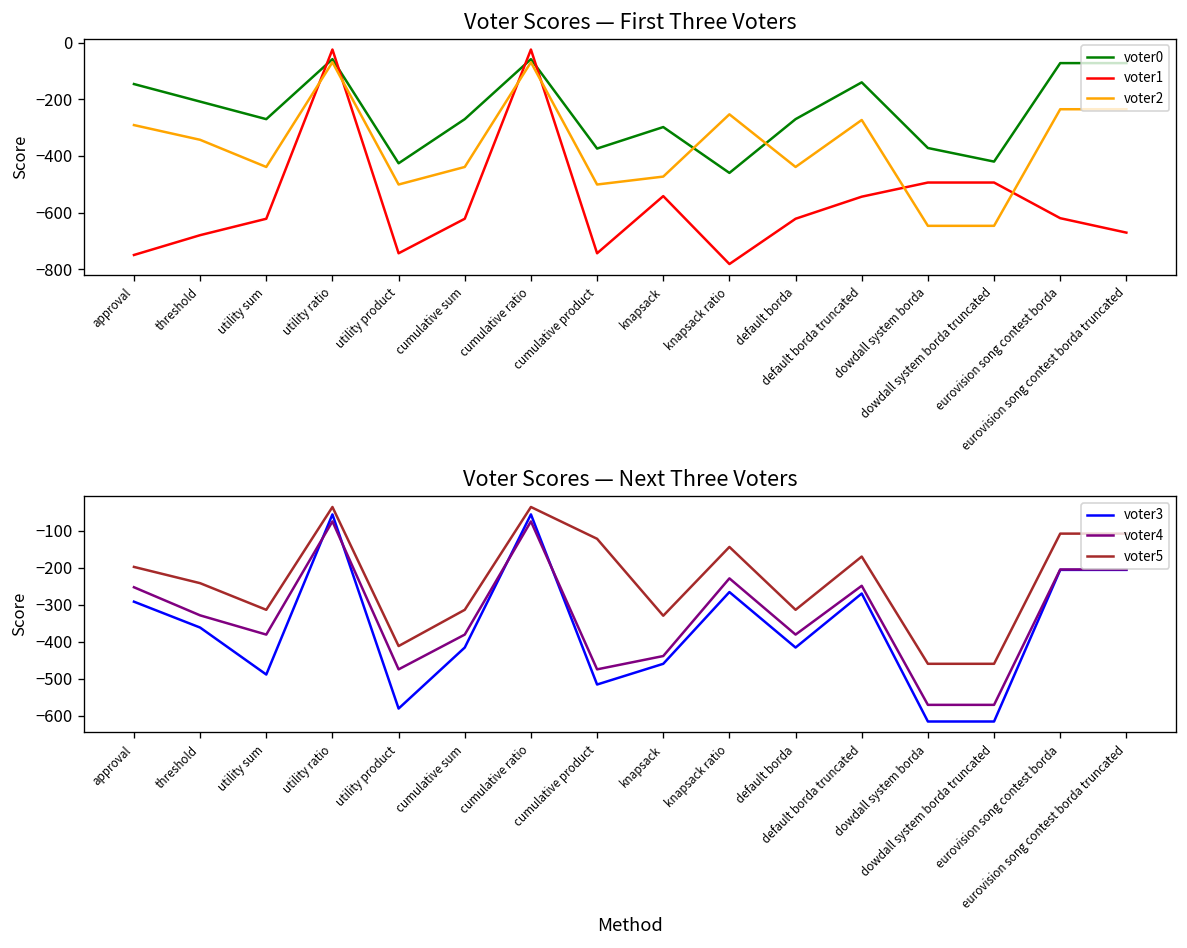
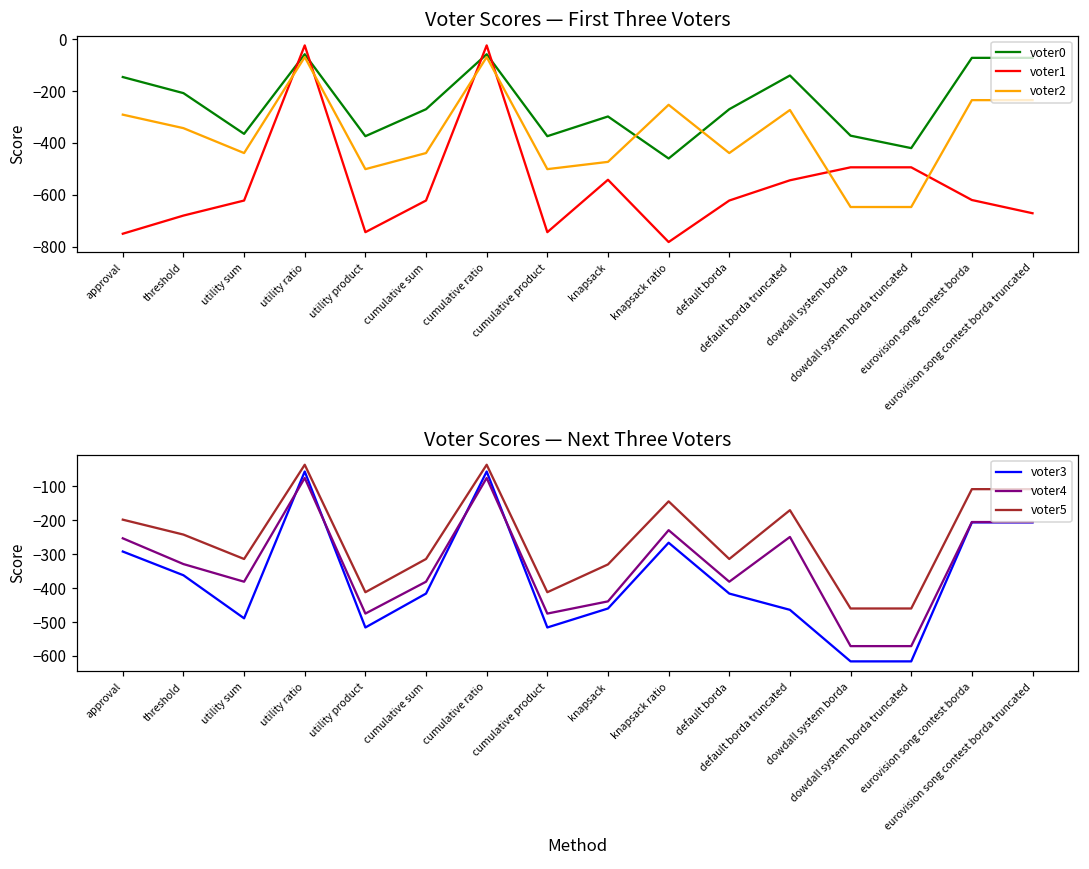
  {
    "Voter Scores — First Three Voters": {
      "voter0": {
        "approval": -150,
        "threshold": -210,
-       "utility sum": -270,
+       "utility sum": -370,
        "utility ratio": -60,
-       "utility product": -430,
+       "utility product": -370,
        "cumulative sum": -270,
        "cumulative ratio": -60,
        "cumulative product": -370,
        "knapsack": -300,
        "knapsack ratio": -460,
        "default borda": -270,
        "default borda truncated": -140,
        "dowdall system borda": -370,
        "dowdall system borda truncated": -420,
        "eurovision song contest borda": -70
      },
      "voter1": {
        "approval": -750,
        "threshold": -680,
        "utility sum": -620,
        "utility ratio": -20,
        "utility product": -740,
        "cumulative sum": -620,
        "cumulative ratio": -20,
        "cumulative product": -740,
        "knapsack": -540,
        "knapsack ratio": -780,
        "default borda": -620,
        "default borda truncated": -540,
        "dowdall system borda": -490,
        "dowdall system borda truncated": -490,
        "eurovision song contest borda": -620,
        "eurovision song contest borda truncated": -670
      },
      "voter2": {
        "approval": -290,
        "threshold": -340,
        "utility sum": -440,
        "utility ratio": -70,
        "utility product": -500,
        "cumulative sum": -440,
        "cumulative ratio": -70,
        "cumulative product": -500,
        "knapsack": -470,
        "knapsack ratio": -250,
        "default borda": -440,
        "default borda truncated": -270,
        "dowdall system borda": -650,
        "dowdall system borda truncated": -650,
        "eurovision song contest borda": -240,
        "eurovision song contest borda truncated": -240
      }
    },
    "Voter Scores — Next Three Voters": {
      "voter3": {
        "approval": -290,
        "threshold": -360,
        "utility sum": -490,
        "utility ratio": -60,
-       "utility product": -580,
+       "utility product": -520,
        "cumulative sum": -420,
        "cumulative ratio": -60,
        "cumulative product": -520,
        "knapsack": -460,
        "knapsack ratio": -270,
        "default borda": -420,
-       "default borda truncated": -270,
+       "default borda truncated": -460,
        "dowdall system borda": -620,
        "dowdall system borda truncated": -620
      },
      "voter4": {
        "approval": -250,
        "threshold": -330,
        "utility sum": -380,
        "utility ratio": -80,
        "utility product": -480,
        "cumulative sum": -380,
        "cumulative ratio": -80,
        "cumulative product": -480,
        "knapsack": -440,
        "knapsack ratio": -230,
        "default borda": -380,
        "default borda truncated": -250,
        "dowdall system borda": -570,
        "dowdall system borda truncated": -570
      },
      "voter5": {
        "approval": -200,
        "threshold": -240,
        "utility sum": -310,
        "utility ratio": -40,
        "utility product": -410,
        "cumulative sum": -310,
        "cumulative ratio": -40,
-       "cumulative product": -120,
+       "cumulative product": -410,
        "knapsack": -330,
        "knapsack ratio": -140,
        "default borda": -310,
        "default borda truncated": -170,
        "dowdall system borda": -460,
        "dowdall system borda truncated": -460,
        "eurovision song contest borda": -110
      }
    }
  }
